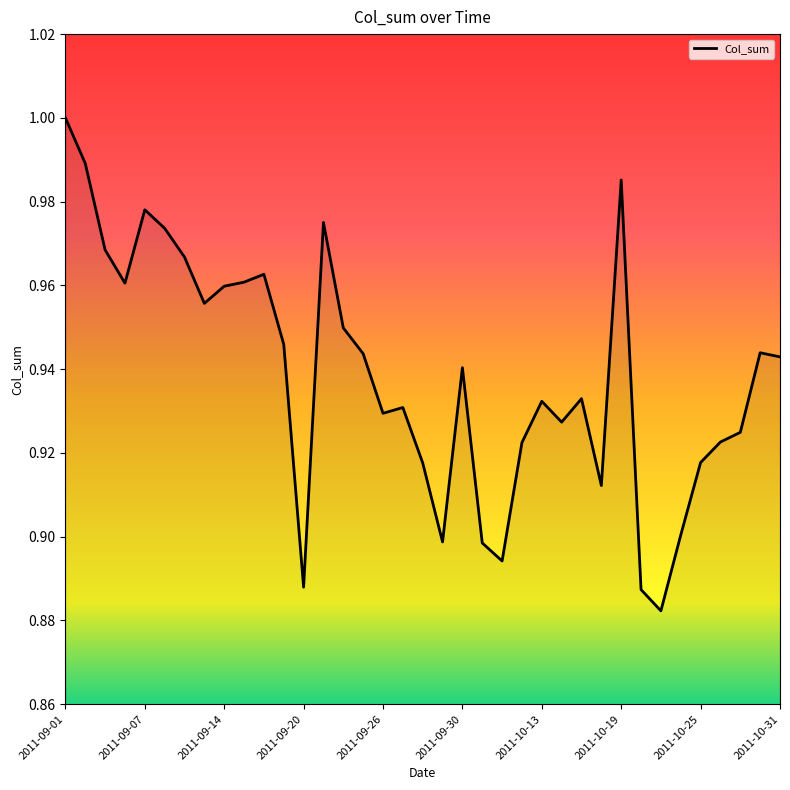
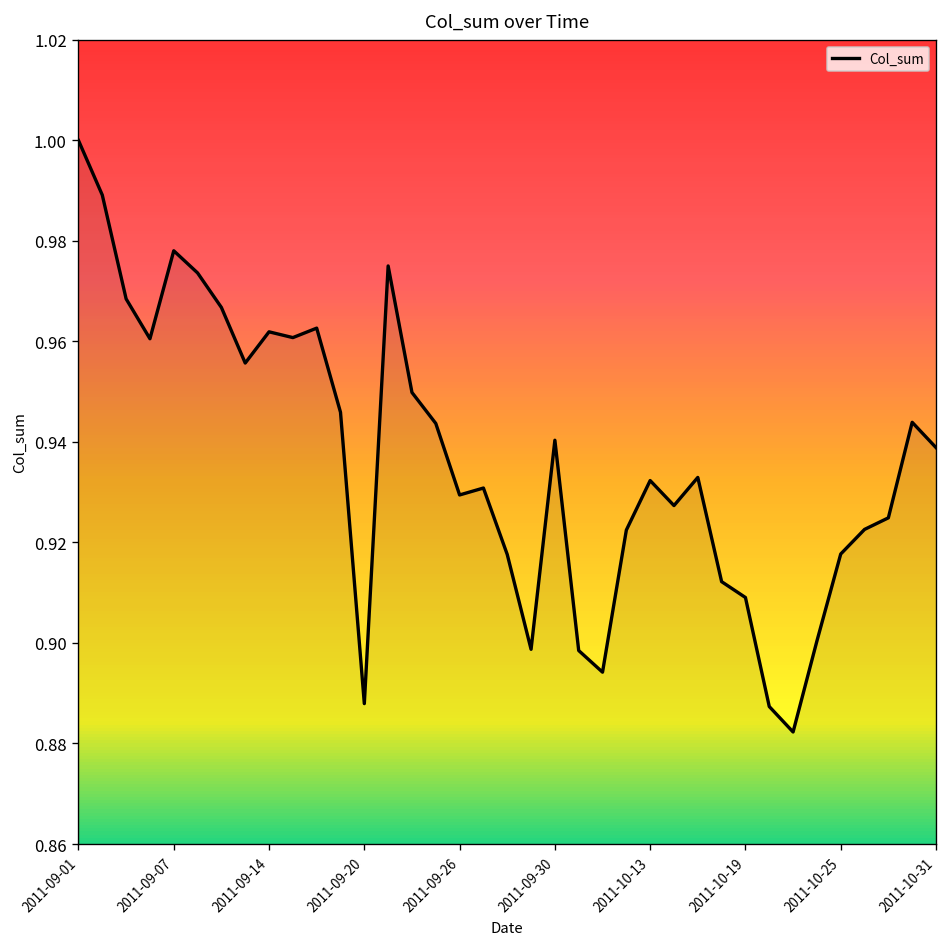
  {
    "2011-09-01": 1.000,
    "2011-09-07": 0.978,
-   "2011-09-14": 0.960,
+   "2011-09-14": 0.962,
    "2011-09-20": 0.888,
    "2011-09-26": 0.929,
    "2011-09-30": 0.940,
    "2011-10-13": 0.932,
-   "2011-10-19": 0.985,
+   "2011-10-19": 0.909,
    "2011-10-25": 0.918,
-   "2011-10-31": 0.943
+   "2011-10-31": 0.939
  }
